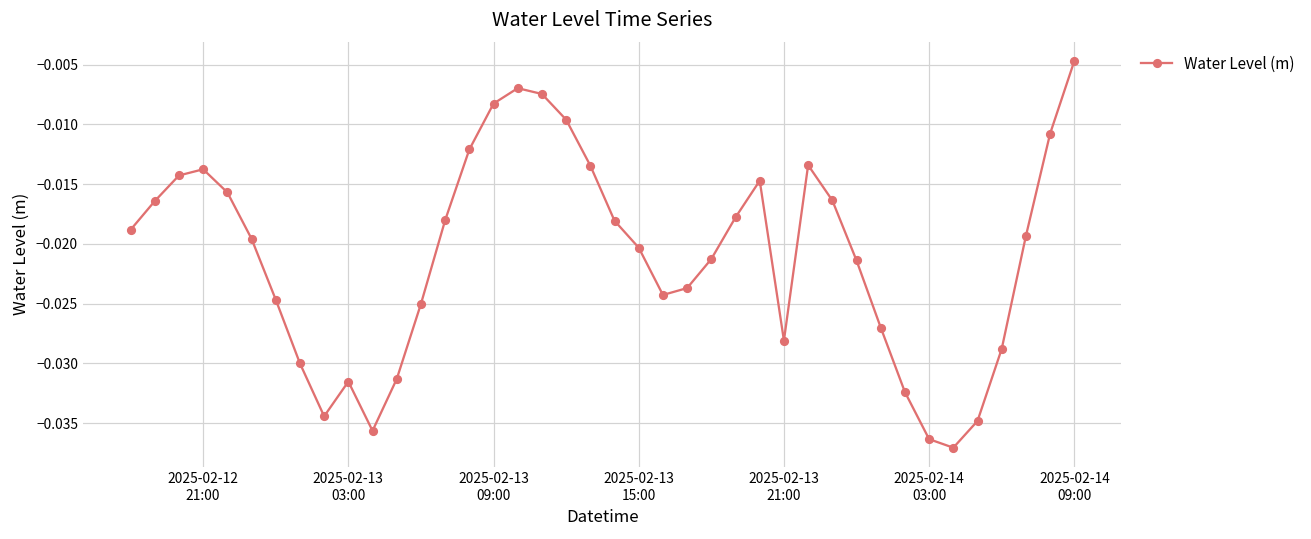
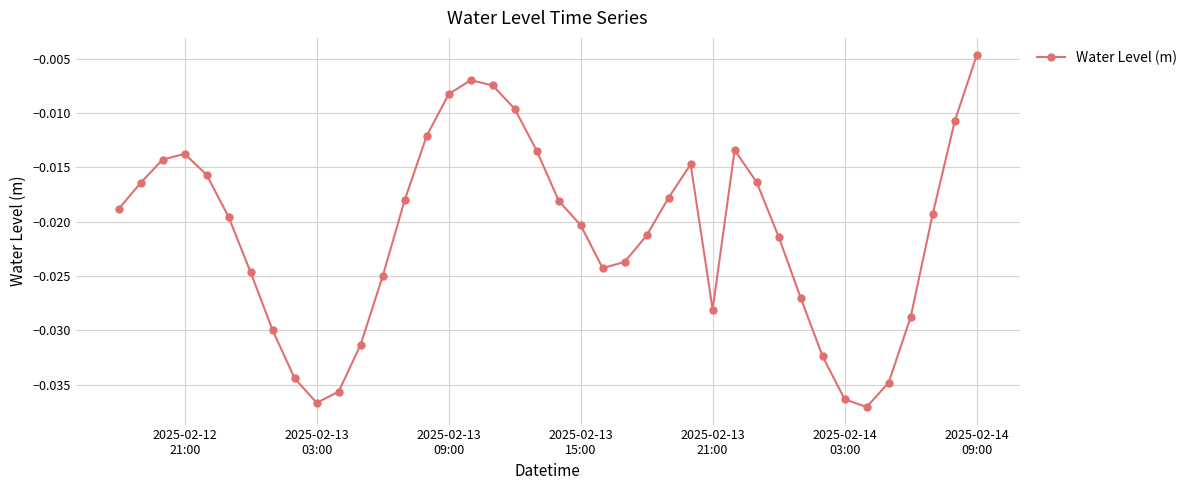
  {
    "2025-02-12 21:00": -0.0138,
-   "2025-02-13 03:00": -0.0315,
+   "2025-02-13 03:00": -0.0367,
    "2025-02-13 09:00": -0.0083,
    "2025-02-13 15:00": -0.0203,
    "2025-02-13 21:00": -0.0281,
    "2025-02-14 03:00": -0.0363,
    "2025-02-14 09:00": -0.0047
  }
